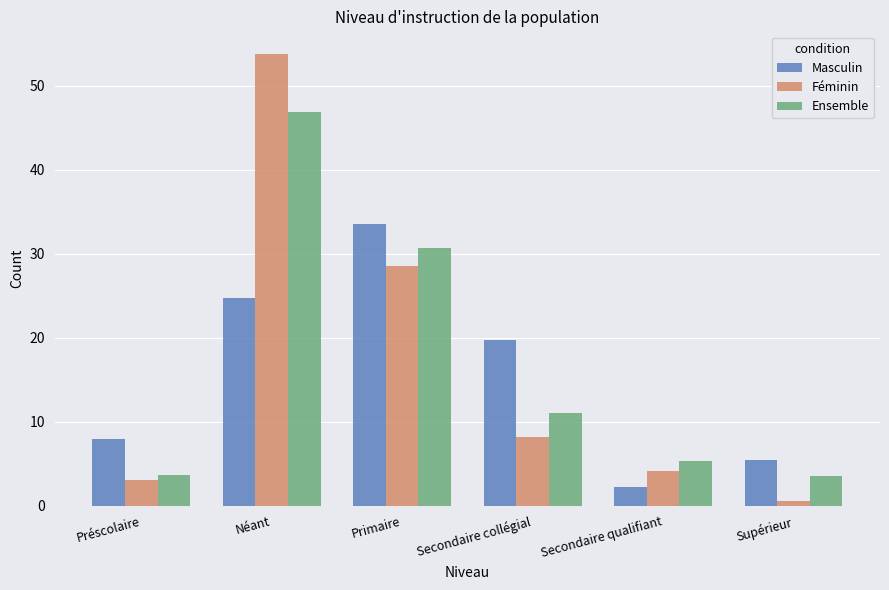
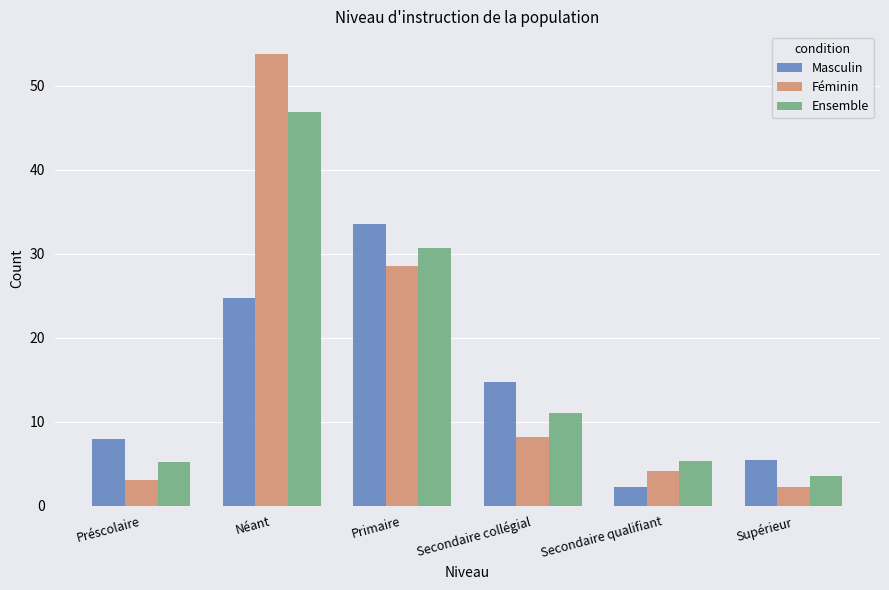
  {
    "Masculin": {
      "Préscolaire": 8,
      "Néant": 25,
      "Primaire": 34,
-     "Secondaire collégial": 20,
+     "Secondaire collégial": 15,
      "Secondaire qualifiant": 2,
      "Supérieur": 6
    },
    "Féminin": {
      "Préscolaire": 3,
      "Néant": 54,
      "Primaire": 29,
      "Secondaire collégial": 8,
      "Secondaire qualifiant": 4,
-     "Supérieur": 1
+     "Supérieur": 2
    },
    "Ensemble": {
-     "Préscolaire": 4,
+     "Préscolaire": 5,
      "Néant": 47,
      "Primaire": 31,
      "Secondaire collégial": 11,
      "Secondaire qualifiant": 5,
      "Supérieur": 4
    }
  }
